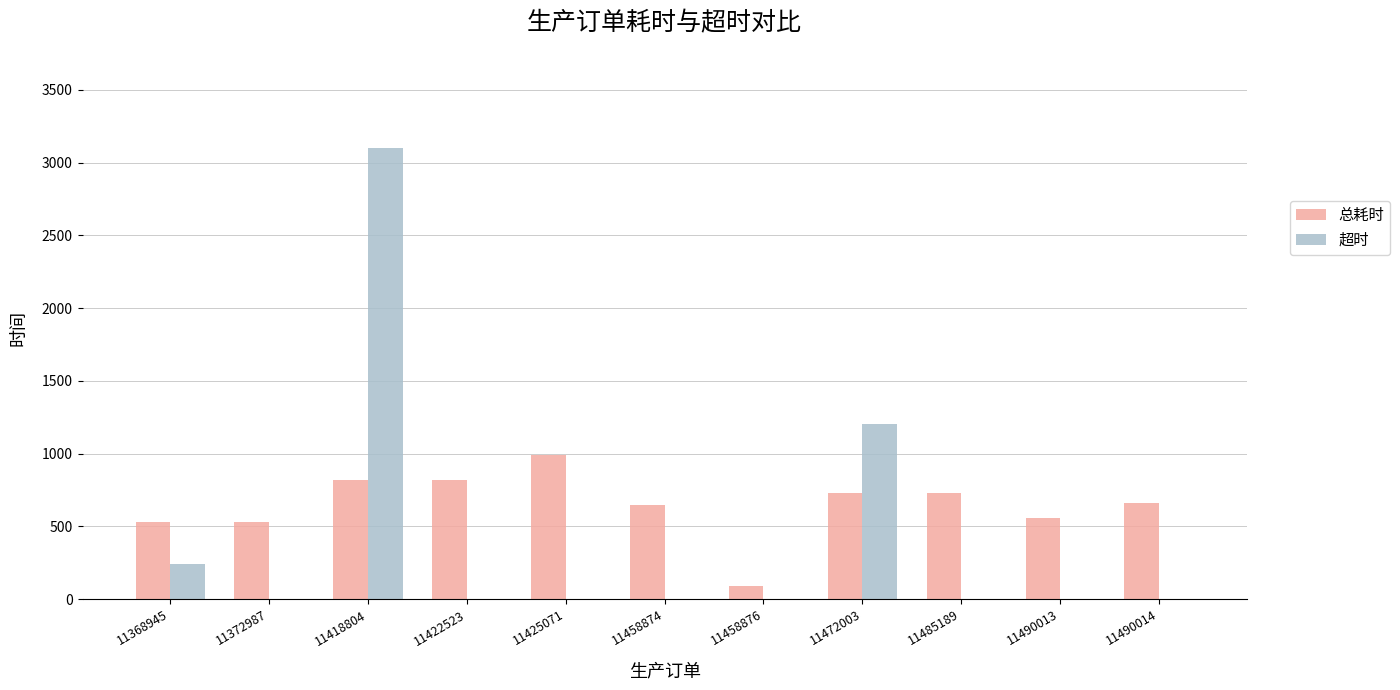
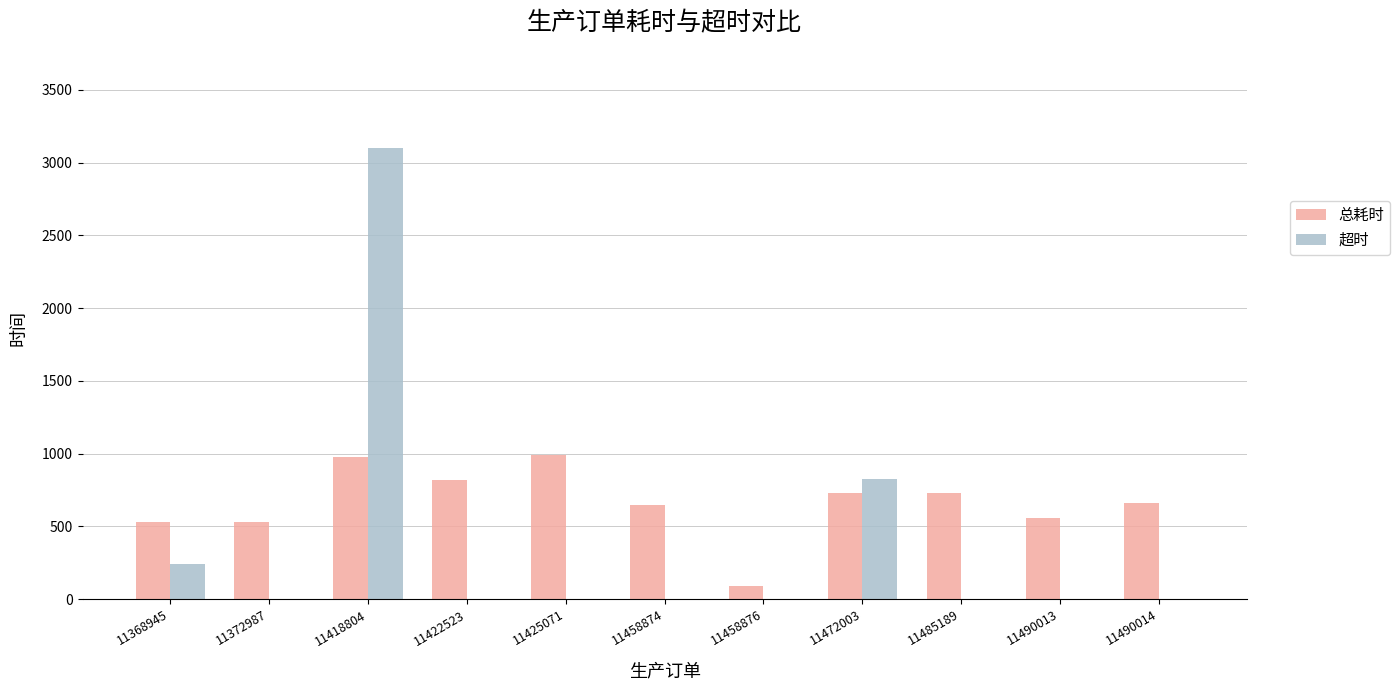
  {
    "总耗时": {
      "11368945": 530,
      "11372987": 530,
-     "11418804": 820,
+     "11418804": 980,
      "11422523": 820,
      "11425071": 990,
      "11458874": 640,
      "11458876": 90,
      "11472003": 730,
      "11485189": 730,
      "11490013": 560,
      "11490014": 660
    },
    "超时": {
      "11368945": 240,
      "11372987": 0,
      "11418804": 3100,
      "11422523": 0,
      "11425071": 0,
      "11458874": 0,
      "11458876": 0,
-     "11472003": 1210,
+     "11472003": 830,
      "11485189": 0,
      "11490013": 0,
      "11490014": 0
    }
  }
